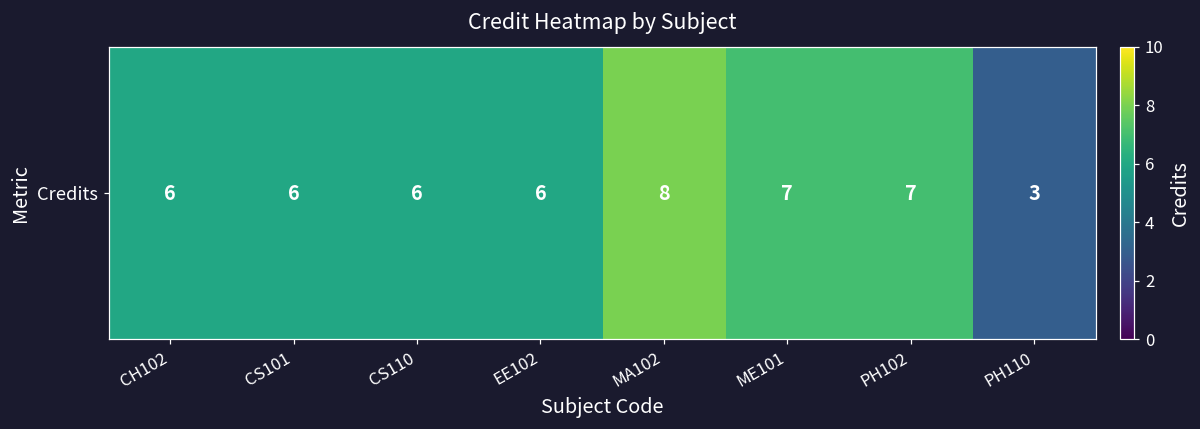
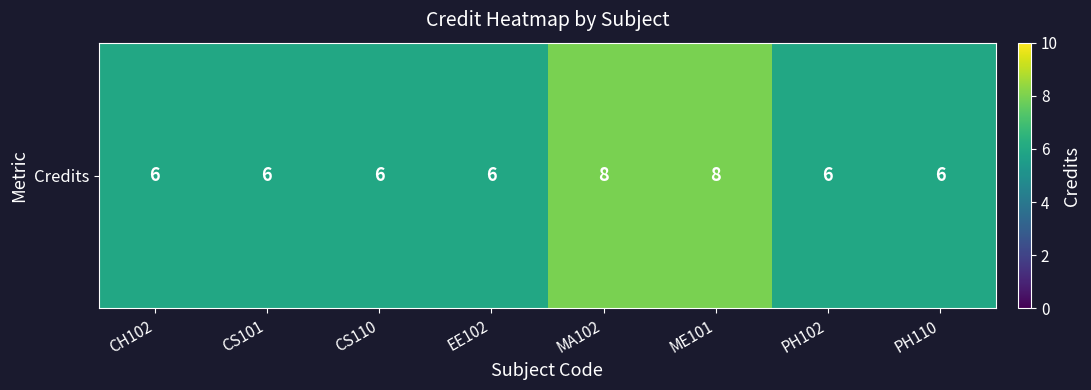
  {
    "Credits": {
      "CH102": 6,
      "CS101": 6,
      "CS110": 6,
      "EE102": 6,
      "MA102": 8,
-     "ME101": 7,
-     "PH102": 7,
-     "PH110": 3
+     "ME101": 8,
+     "PH102": 6,
+     "PH110": 6
    }
  }
